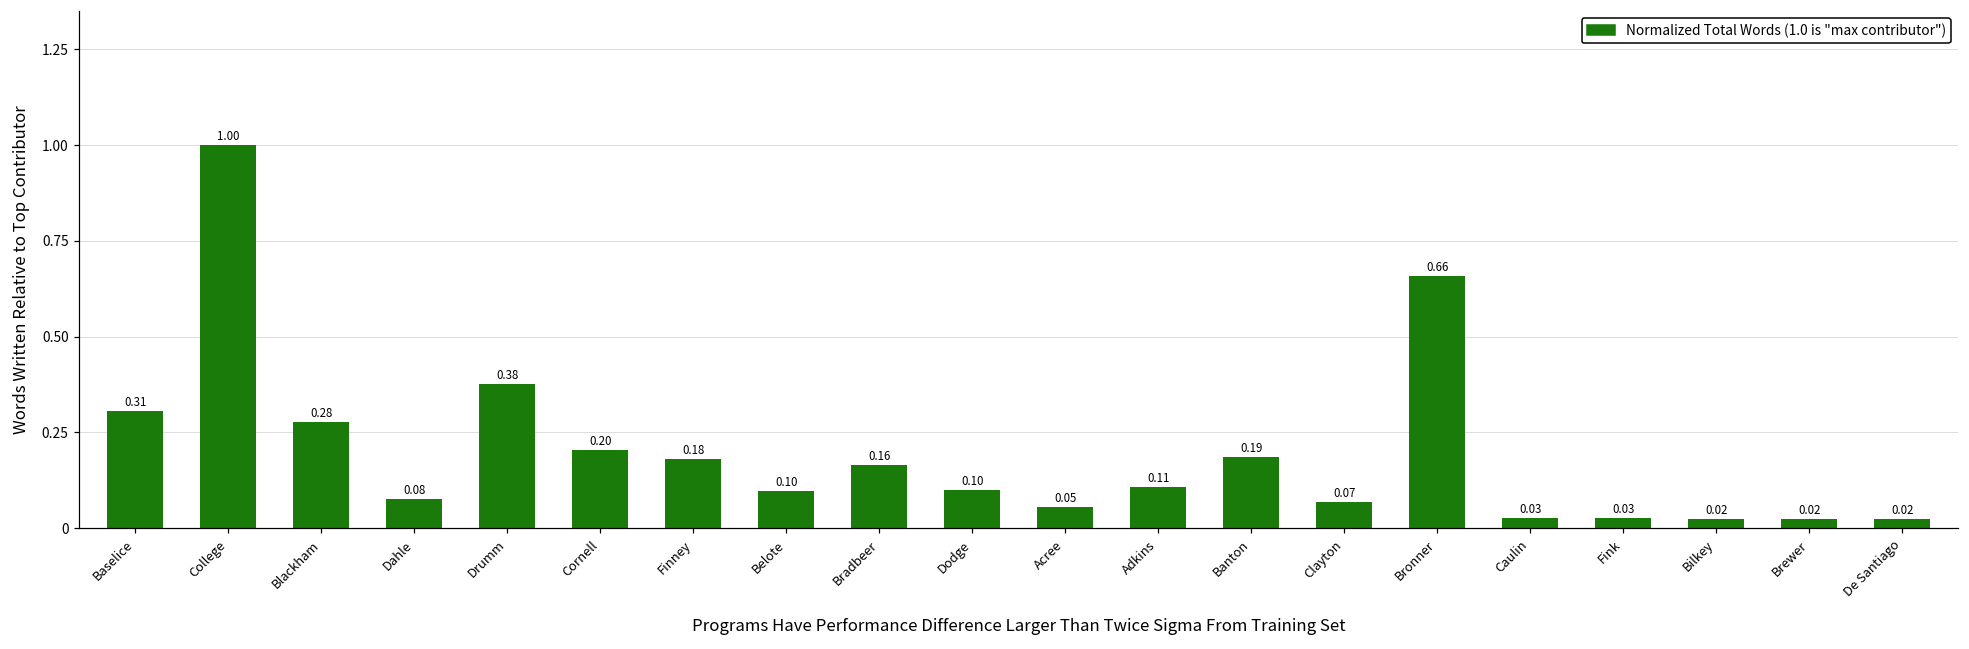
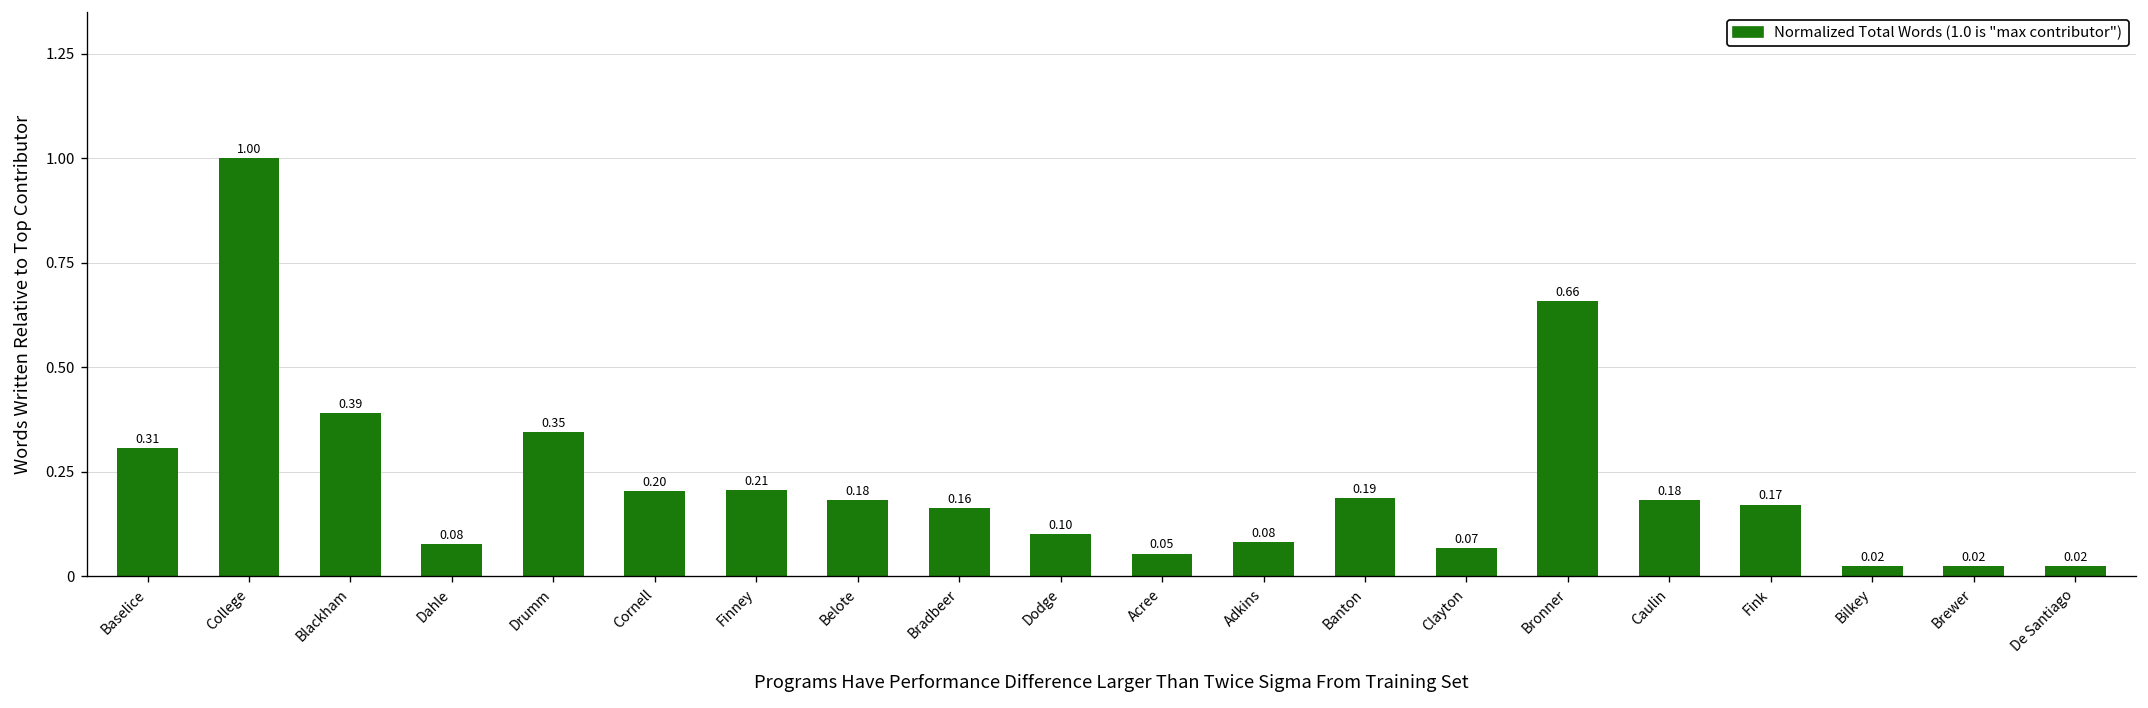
  {
    "Baselice": 0.31,
    "College": 1.00,
-   "Blackham": 0.28,
+   "Blackham": 0.39,
    "Dahle": 0.08,
-   "Drumm": 0.38,
+   "Drumm": 0.35,
    "Cornell": 0.20,
-   "Finney": 0.18,
-   "Belote": 0.10,
+   "Finney": 0.21,
+   "Belote": 0.18,
    "Bradbeer": 0.16,
    "Dodge": 0.10,
    "Acree": 0.05,
-   "Adkins": 0.11,
+   "Adkins": 0.08,
    "Banton": 0.19,
    "Clayton": 0.07,
    "Bronner": 0.66,
-   "Caulin": 0.03,
-   "Fink": 0.03,
+   "Caulin": 0.18,
+   "Fink": 0.17,
    "Bilkey": 0.02,
    "Brewer": 0.02,
    "De Santiago": 0.02
  }
